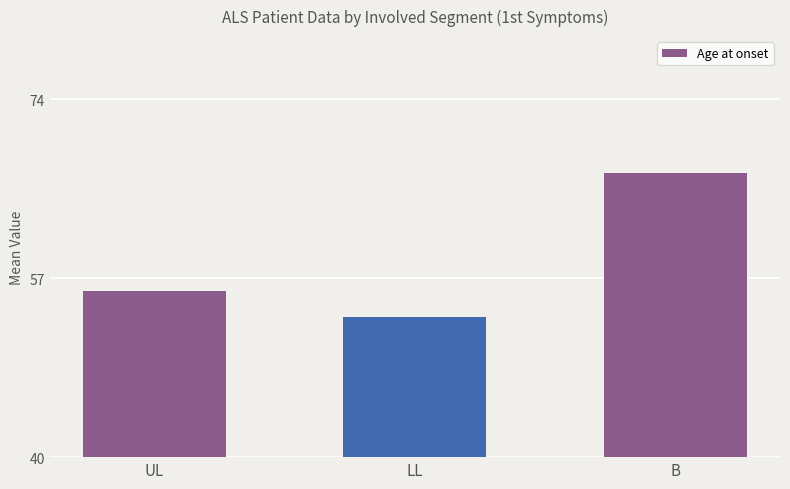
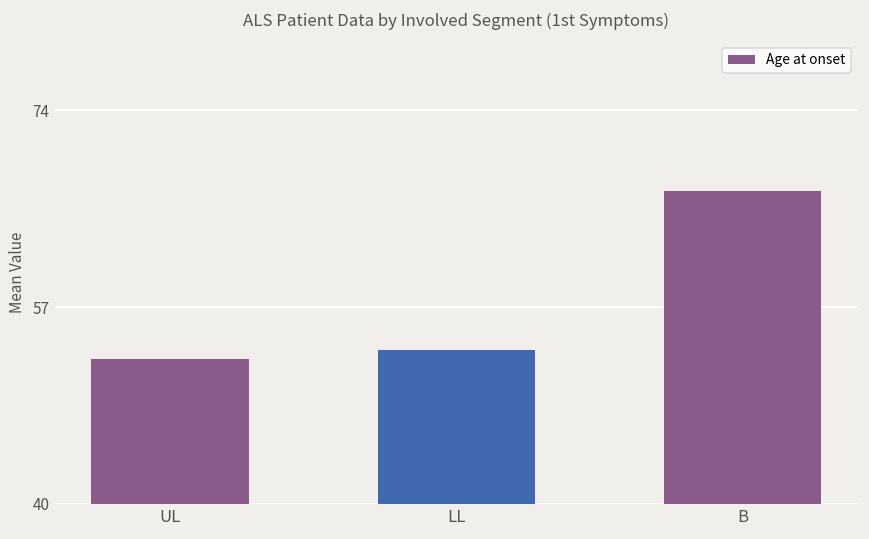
  {
-   "UL": 55.8,
+   "UL": 52.5,
    "LL": 53.3,
    "B": 67.0
  }
